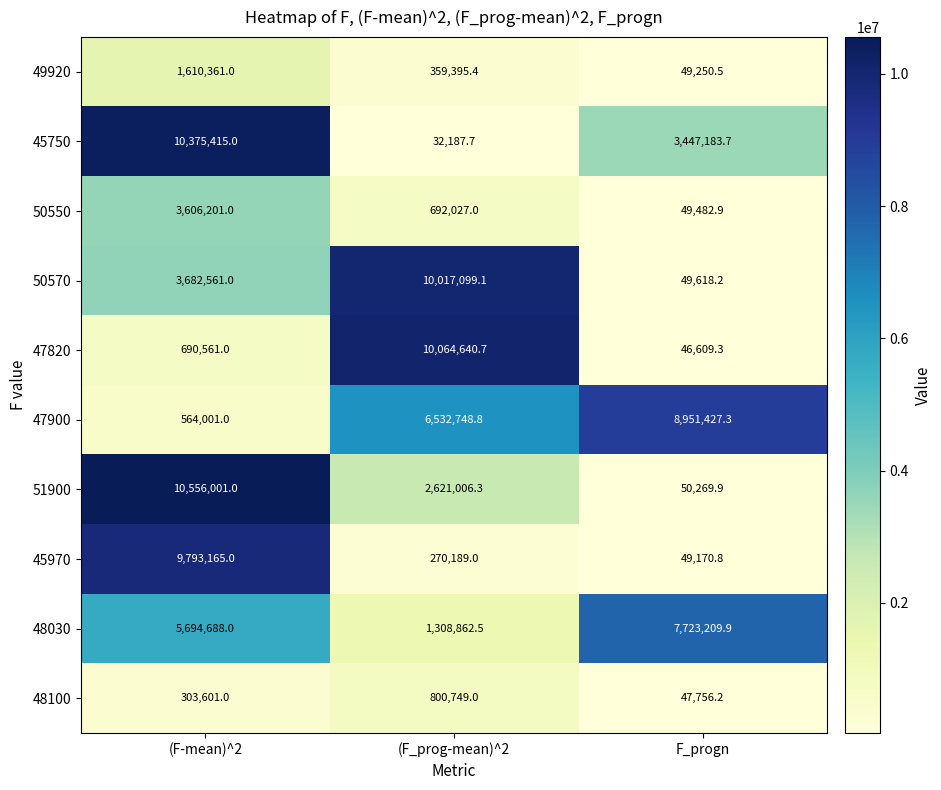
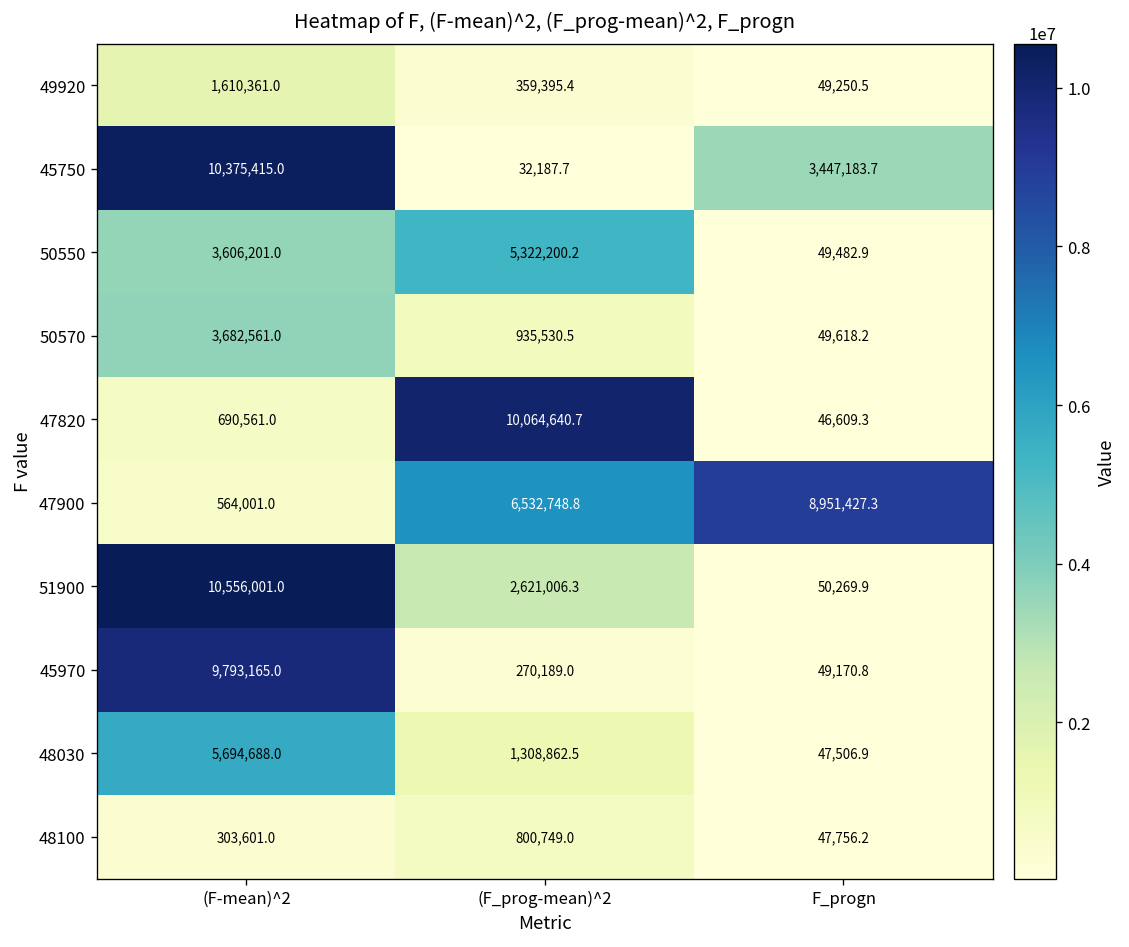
  {
    "49920": {
      "(F-mean)^2": "1,610,361.0",
      "(F_prog-mean)^2": "359,395.4",
      "F_progn": "49,250.5"
    },
    "45750": {
      "(F-mean)^2": "10,375,415.0",
      "(F_prog-mean)^2": "32,187.7",
      "F_progn": "3,447,183.7"
    },
    "50550": {
      "(F-mean)^2": "3,606,201.0",
-     "(F_prog-mean)^2": "692,027.0",
+     "(F_prog-mean)^2": "5,322,200.2",
      "F_progn": "49,482.9"
    },
    "50570": {
      "(F-mean)^2": "3,682,561.0",
-     "(F_prog-mean)^2": "10,017,099.1",
+     "(F_prog-mean)^2": "935,530.5",
      "F_progn": "49,618.2"
    },
    "47820": {
      "(F-mean)^2": "690,561.0",
      "(F_prog-mean)^2": "10,064,640.7",
      "F_progn": "46,609.3"
    },
    "47900": {
      "(F-mean)^2": "564,001.0",
      "(F_prog-mean)^2": "6,532,748.8",
      "F_progn": "8,951,427.3"
    },
    "51900": {
      "(F-mean)^2": "10,556,001.0",
      "(F_prog-mean)^2": "2,621,006.3",
      "F_progn": "50,269.9"
    },
    "45970": {
      "(F-mean)^2": "9,793,165.0",
      "(F_prog-mean)^2": "270,189.0",
      "F_progn": "49,170.8"
    },
    "48030": {
      "(F-mean)^2": "5,694,688.0",
      "(F_prog-mean)^2": "1,308,862.5",
-     "F_progn": "7,723,209.9"
+     "F_progn": "47,506.9"
    },
    "48100": {
      "(F-mean)^2": "303,601.0",
      "(F_prog-mean)^2": "800,749.0",
      "F_progn": "47,756.2"
    }
  }
